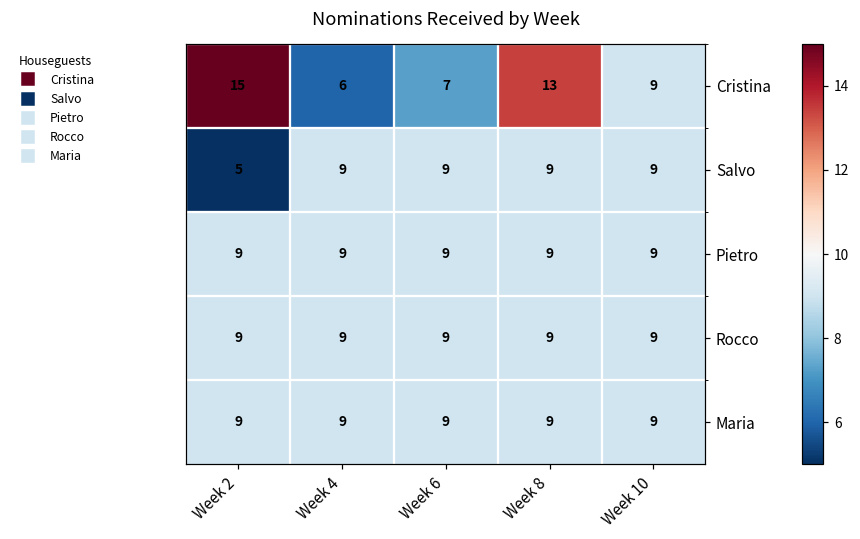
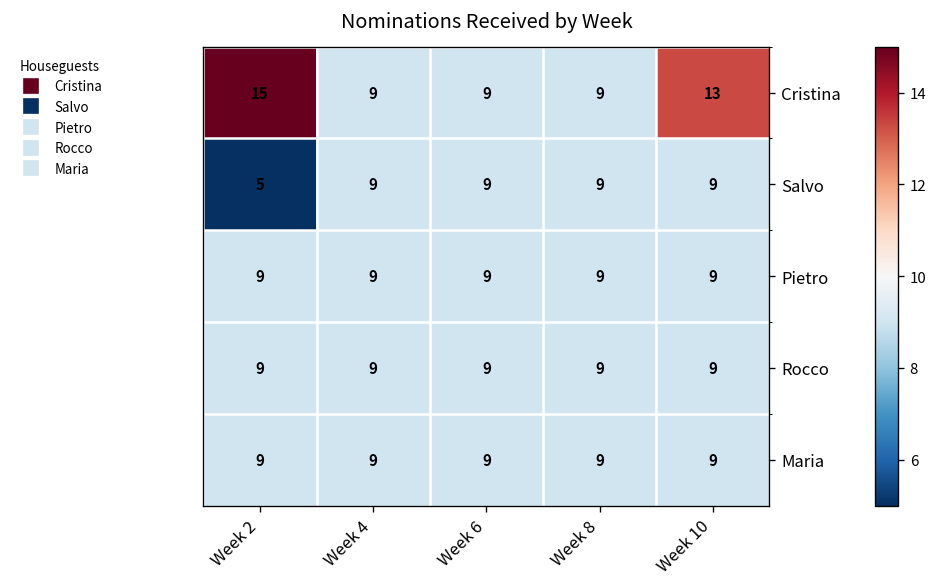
  {
    "Cristina": {
      "Week 2": 15,
-     "Week 4": 6,
-     "Week 6": 7,
-     "Week 8": 13,
-     "Week 10": 9
+     "Week 4": 9,
+     "Week 6": 9,
+     "Week 8": 9,
+     "Week 10": 13
    },
    "Salvo": {
      "Week 2": 5,
      "Week 4": 9,
      "Week 6": 9,
      "Week 8": 9,
      "Week 10": 9
    },
    "Pietro": {
      "Week 2": 9,
      "Week 4": 9,
      "Week 6": 9,
      "Week 8": 9,
      "Week 10": 9
    },
    "Rocco": {
      "Week 2": 9,
      "Week 4": 9,
      "Week 6": 9,
      "Week 8": 9,
      "Week 10": 9
    },
    "Maria": {
      "Week 2": 9,
      "Week 4": 9,
      "Week 6": 9,
      "Week 8": 9,
      "Week 10": 9
    }
  }
